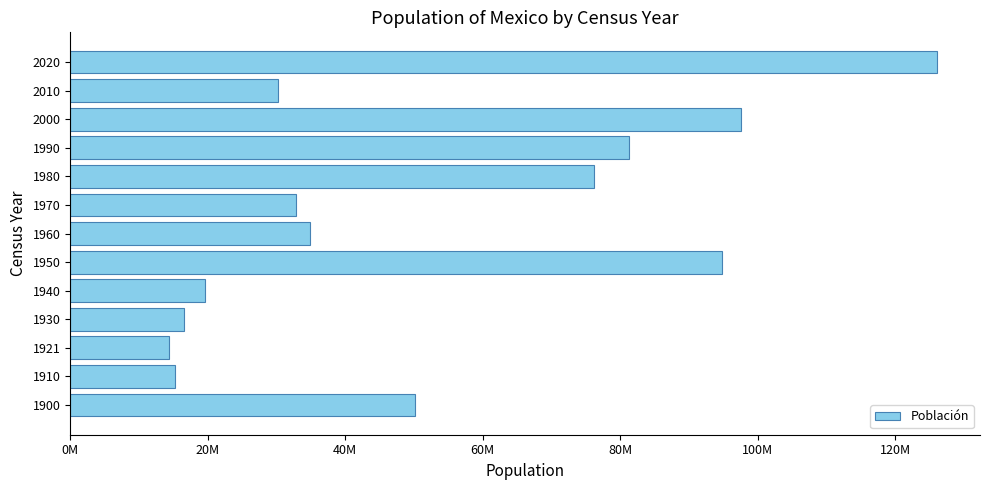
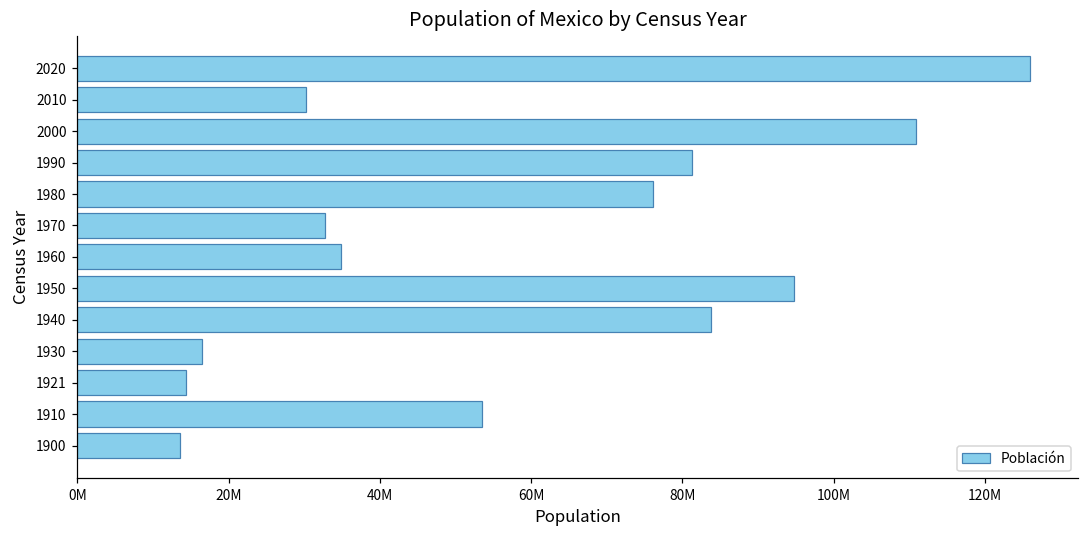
  {
    "2020": 126000000,
    "2010": 30000000,
-   "2000": 97000000,
+   "2000": 111000000,
    "1990": 81000000,
    "1980": 76000000,
    "1970": 33000000,
    "1960": 35000000,
    "1950": 95000000,
-   "1940": 20000000,
+   "1940": 84000000,
    "1930": 17000000,
    "1921": 14000000,
-   "1910": 15000000,
-   "1900": 50000000
+   "1910": 54000000,
+   "1900": 14000000
  }
